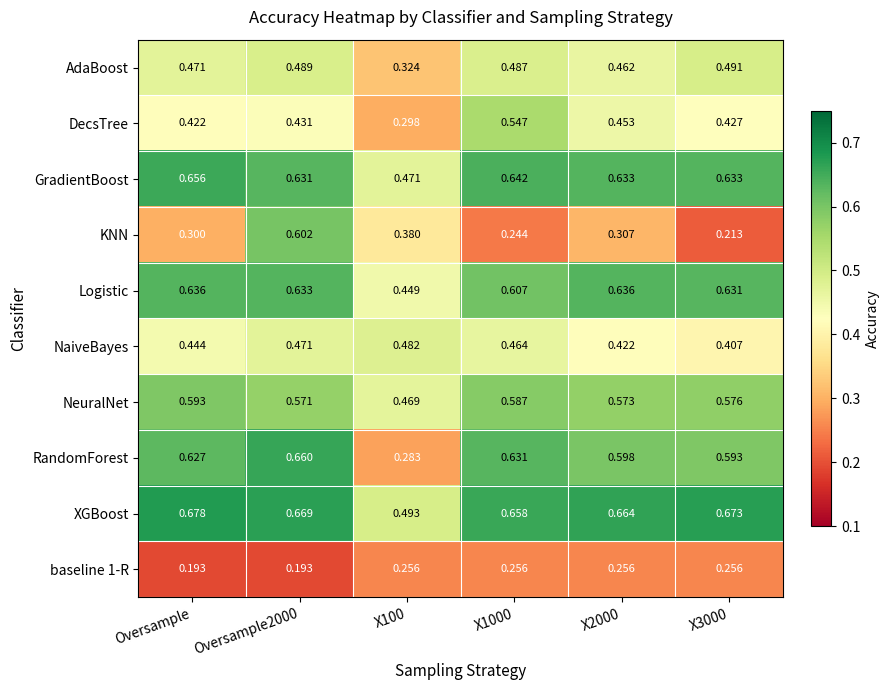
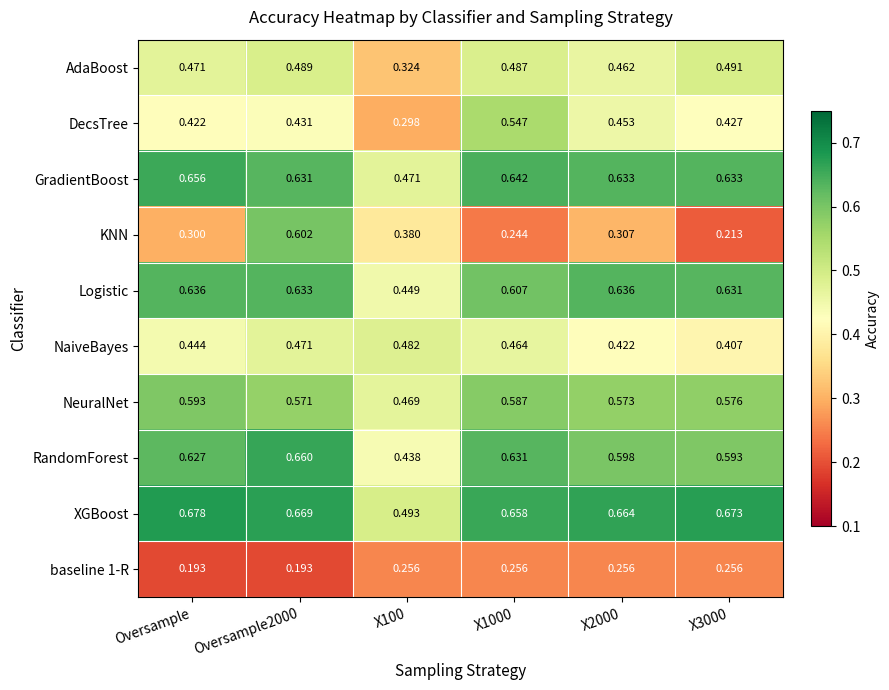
  {
    "AdaBoost": {
      "Oversample": 0.471,
      "Oversample2000": 0.489,
      "X100": 0.324,
      "X1000": 0.487,
      "X2000": 0.462,
      "X3000": 0.491
    },
    "DecsTree": {
      "Oversample": 0.422,
      "Oversample2000": 0.431,
      "X100": 0.298,
      "X1000": 0.547,
      "X2000": 0.453,
      "X3000": 0.427
    },
    "GradientBoost": {
      "Oversample": 0.656,
      "Oversample2000": 0.631,
      "X100": 0.471,
      "X1000": 0.642,
      "X2000": 0.633,
      "X3000": 0.633
    },
    "KNN": {
      "Oversample": 0.300,
      "Oversample2000": 0.602,
      "X100": 0.380,
      "X1000": 0.244,
      "X2000": 0.307,
      "X3000": 0.213
    },
    "Logistic": {
      "Oversample": 0.636,
      "Oversample2000": 0.633,
      "X100": 0.449,
      "X1000": 0.607,
      "X2000": 0.636,
      "X3000": 0.631
    },
    "NaiveBayes": {
      "Oversample": 0.444,
      "Oversample2000": 0.471,
      "X100": 0.482,
      "X1000": 0.464,
      "X2000": 0.422,
      "X3000": 0.407
    },
    "NeuralNet": {
      "Oversample": 0.593,
      "Oversample2000": 0.571,
      "X100": 0.469,
      "X1000": 0.587,
      "X2000": 0.573,
      "X3000": 0.576
    },
    "RandomForest": {
      "Oversample": 0.627,
      "Oversample2000": 0.660,
-     "X100": 0.283,
+     "X100": 0.438,
      "X1000": 0.631,
      "X2000": 0.598,
      "X3000": 0.593
    },
    "XGBoost": {
      "Oversample": 0.678,
      "Oversample2000": 0.669,
      "X100": 0.493,
      "X1000": 0.658,
      "X2000": 0.664,
      "X3000": 0.673
    },
    "baseline 1-R": {
      "Oversample": 0.193,
      "Oversample2000": 0.193,
      "X100": 0.256,
      "X1000": 0.256,
      "X2000": 0.256,
      "X3000": 0.256
    }
  }
